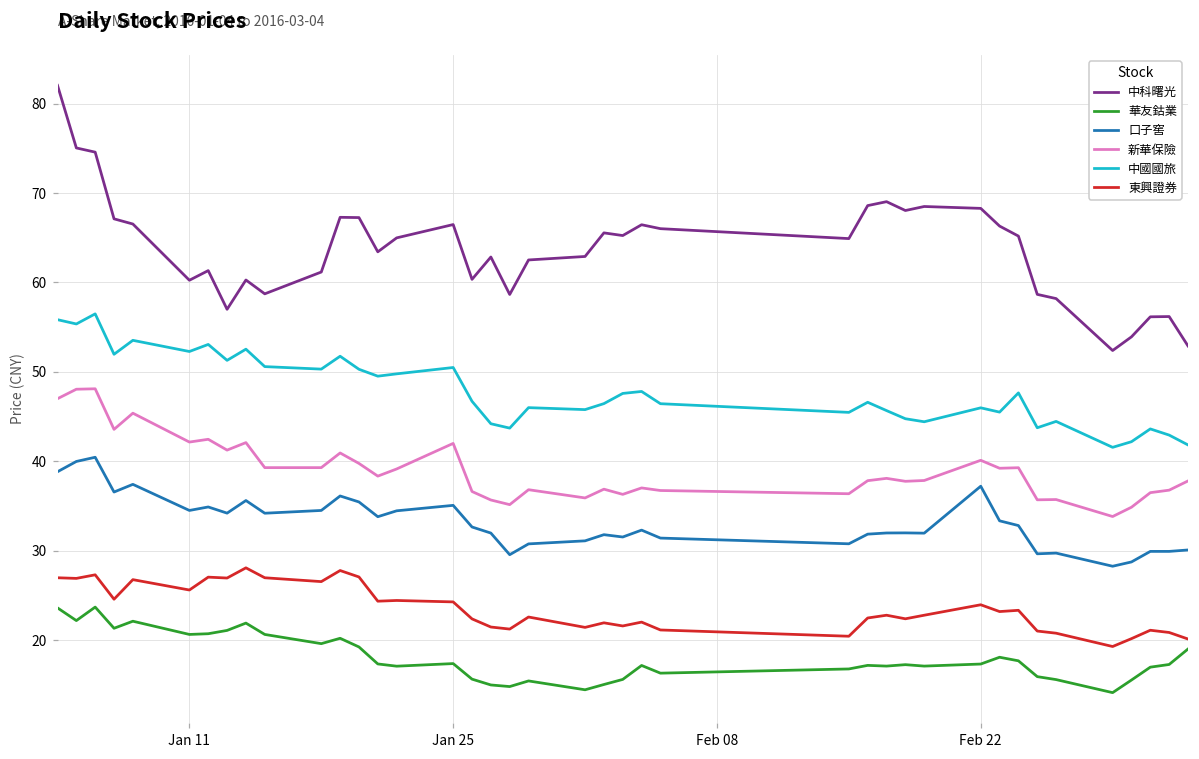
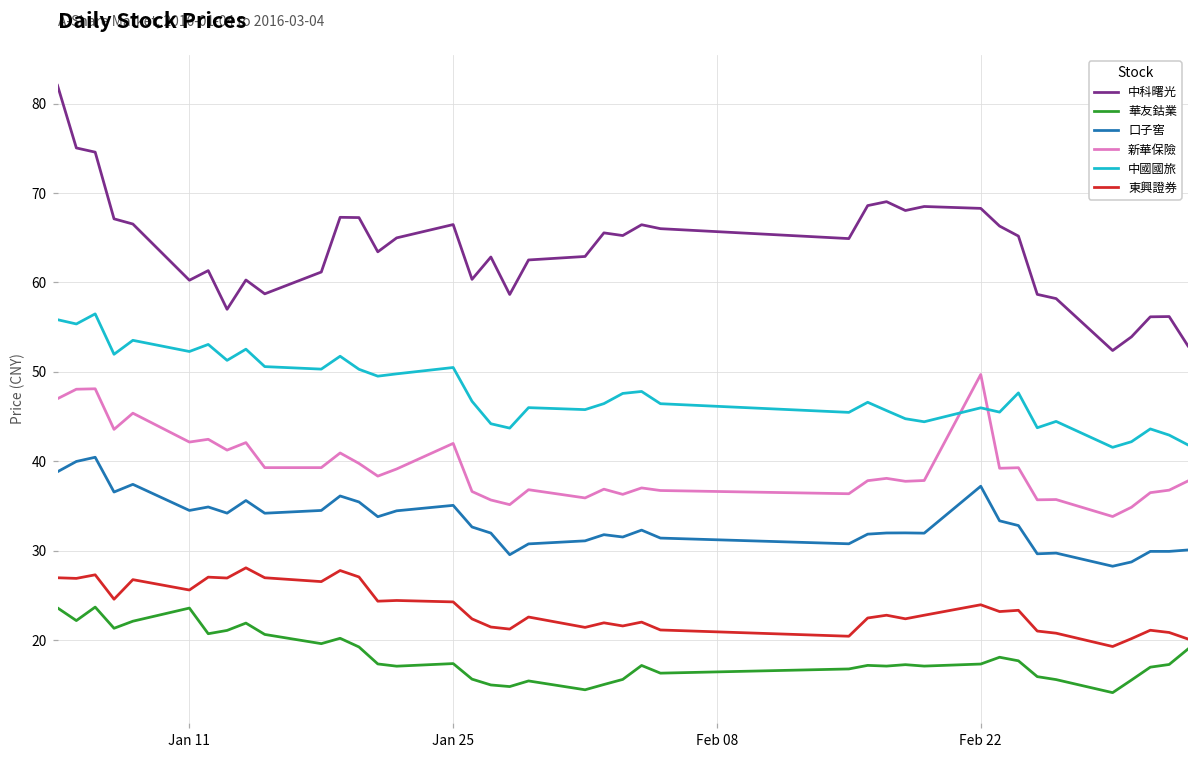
  {
    "中科曙光": {
      "Jan 11": 60,
      "Jan 25": 66,
      "Feb 22": 68
    },
    "華友鈷業": {
-     "Jan 11": 21,
+     "Jan 11": 24,
      "Jan 25": 17,
      "Feb 22": 17
    },
    "口子窖": {
      "Jan 11": 35,
      "Jan 25": 35,
      "Feb 22": 37
    },
    "新華保險": {
      "Jan 11": 42,
      "Jan 25": 42,
-     "Feb 22": 40
+     "Feb 22": 50
    },
    "中國國旅": {
      "Jan 11": 52,
      "Jan 25": 50,
      "Feb 22": 46
    },
    "東興證券": {
      "Jan 11": 26,
      "Jan 25": 24,
      "Feb 22": 24
    }
  }
